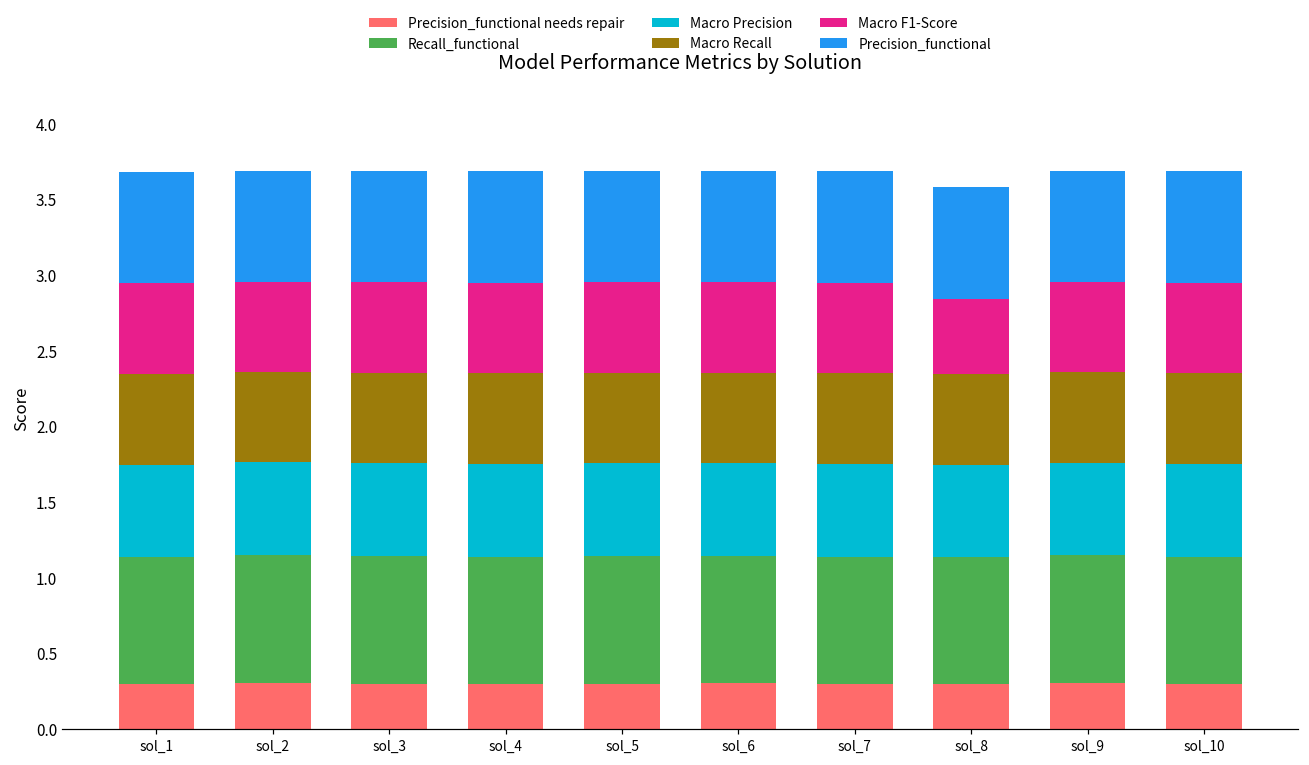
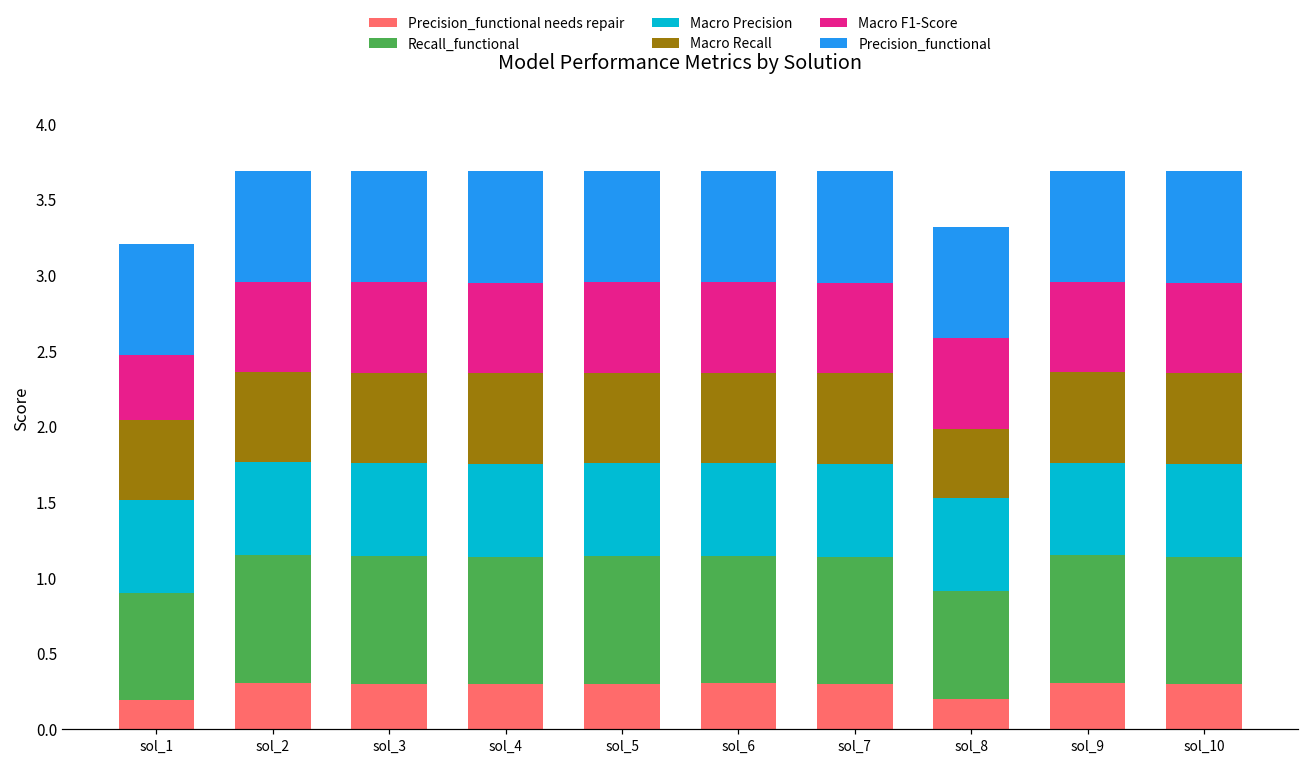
  {
    "Precision_functional needs repair": {
-     "sol_1": 0.30,
+     "sol_1": 0.19,
      "sol_2": 0.30,
      "sol_3": 0.30,
      "sol_4": 0.30,
      "sol_5": 0.30,
      "sol_6": 0.30,
      "sol_7": 0.30,
-     "sol_8": 0.30,
+     "sol_8": 0.20,
      "sol_9": 0.30,
      "sol_10": 0.30
    },
    "Recall_functional": {
-     "sol_1": 0.84,
+     "sol_1": 0.71,
      "sol_2": 0.84,
      "sol_3": 0.84,
      "sol_4": 0.84,
      "sol_5": 0.84,
      "sol_6": 0.84,
      "sol_7": 0.84,
-     "sol_8": 0.84,
+     "sol_8": 0.72,
      "sol_9": 0.84,
      "sol_10": 0.84
    },
    "Macro Recall": {
-     "sol_1": 0.60,
+     "sol_1": 0.53,
      "sol_2": 0.60,
      "sol_3": 0.60,
      "sol_4": 0.60,
      "sol_5": 0.60,
      "sol_6": 0.60,
      "sol_7": 0.60,
-     "sol_8": 0.60,
+     "sol_8": 0.46,
      "sol_9": 0.60,
      "sol_10": 0.60
    },
    "Macro F1-Score": {
-     "sol_1": 0.60,
+     "sol_1": 0.43,
      "sol_2": 0.60,
      "sol_3": 0.60,
      "sol_4": 0.60,
      "sol_5": 0.60,
      "sol_6": 0.60,
      "sol_7": 0.60,
-     "sol_8": 0.50,
+     "sol_8": 0.60,
      "sol_9": 0.60,
      "sol_10": 0.60
    }
  }
